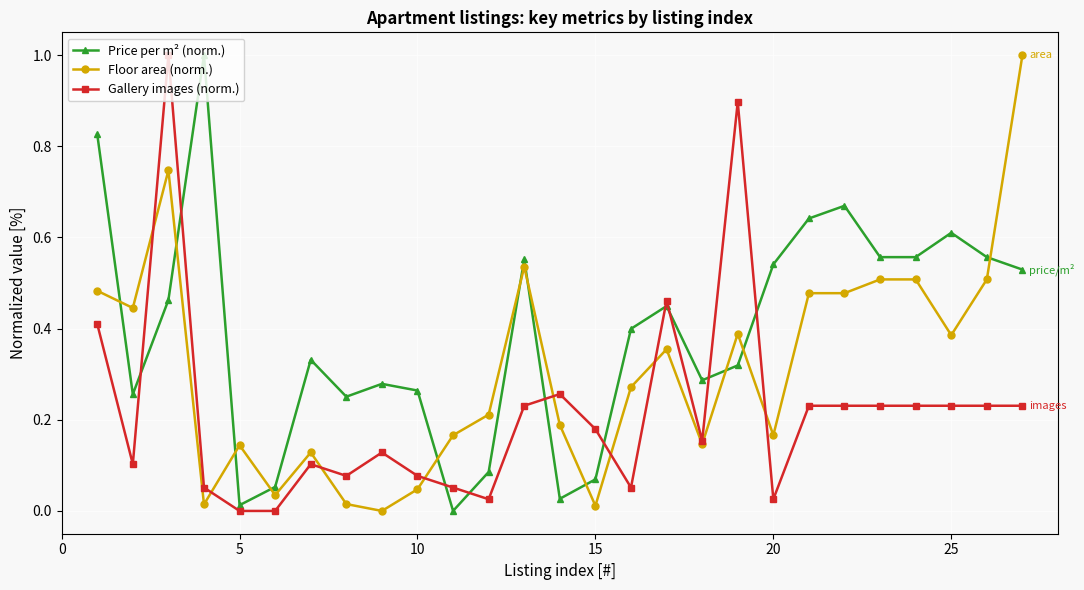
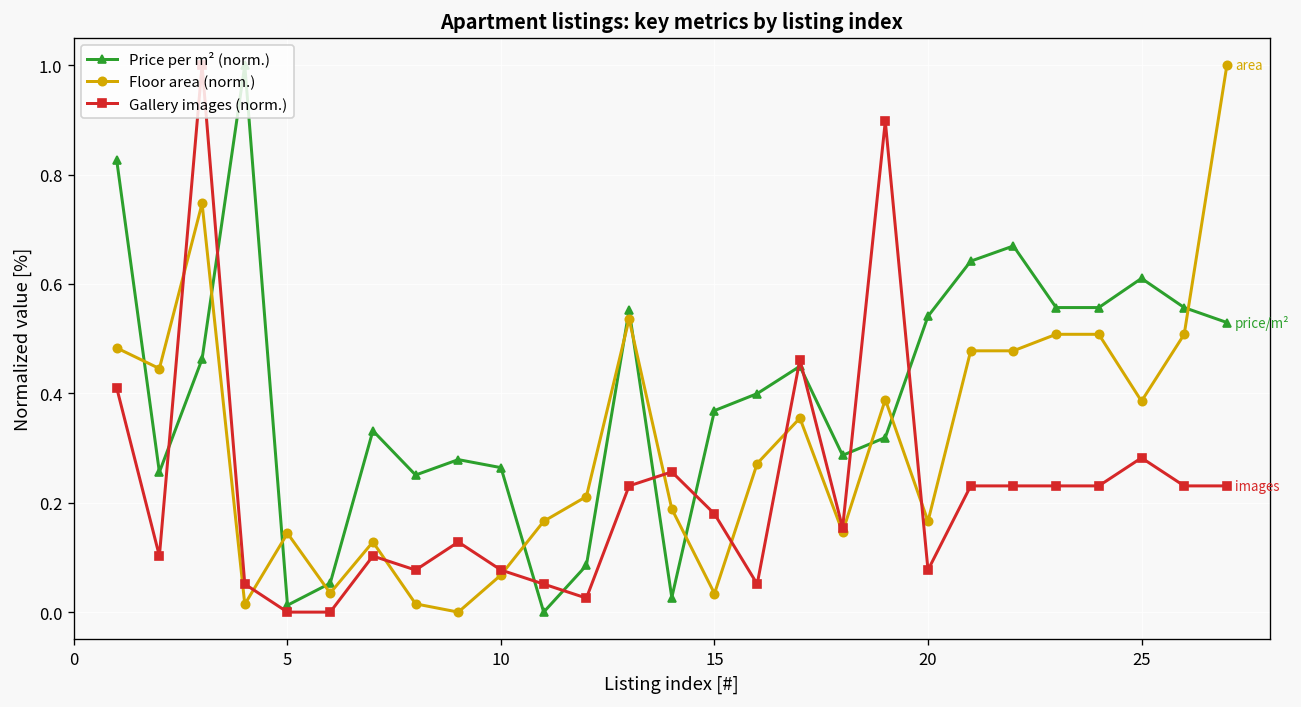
  {
    "Price per m² (norm.)": {
      "5": 0.01,
      "10": 0.26,
-     "15": 0.07,
+     "15": 0.37,
      "20": 0.54,
      "25": 0.61
    },
    "Floor area (norm.)": {
      "5": 0.14,
-     "10": 0.05,
-     "15": 0.01,
+     "10": 0.07,
+     "15": 0.03,
      "20": 0.17,
      "25": 0.39
    },
    "Gallery images (norm.)": {
      "5": 0.00,
      "10": 0.08,
      "15": 0.18,
-     "20": 0.03,
-     "25": 0.23
+     "20": 0.08,
+     "25": 0.28
    }
  }
